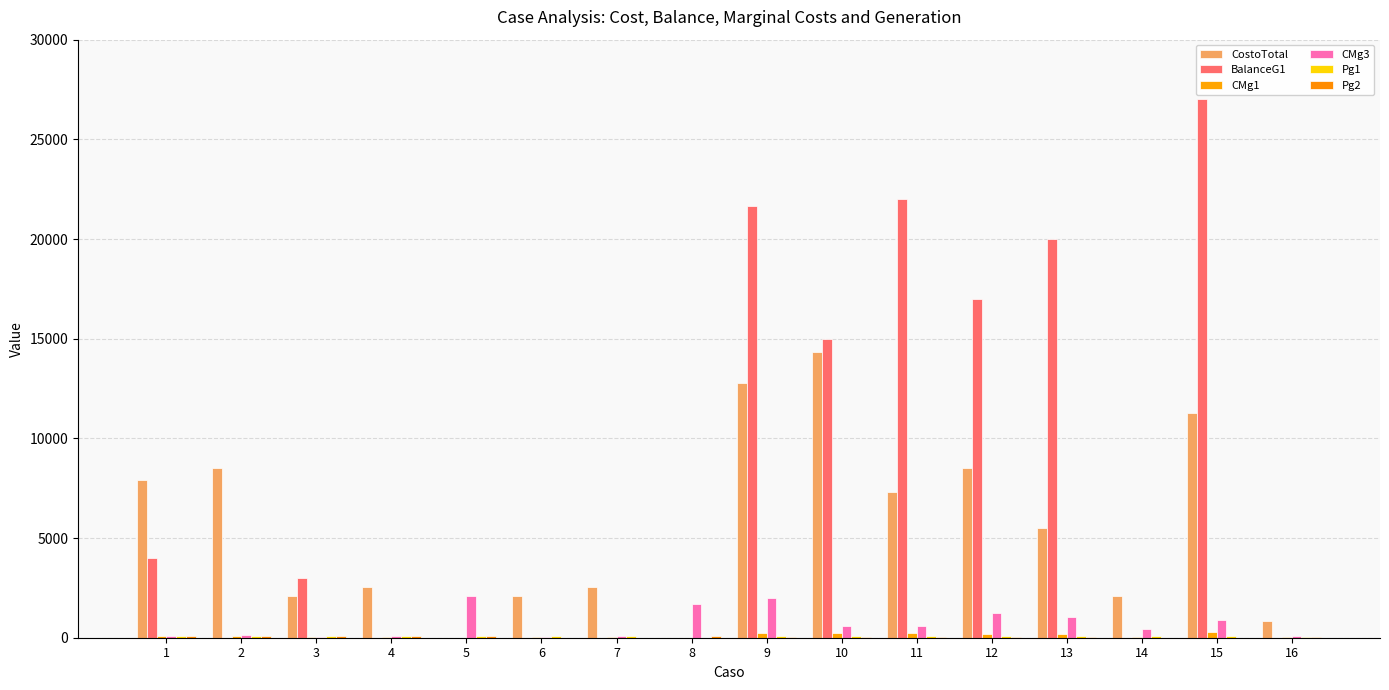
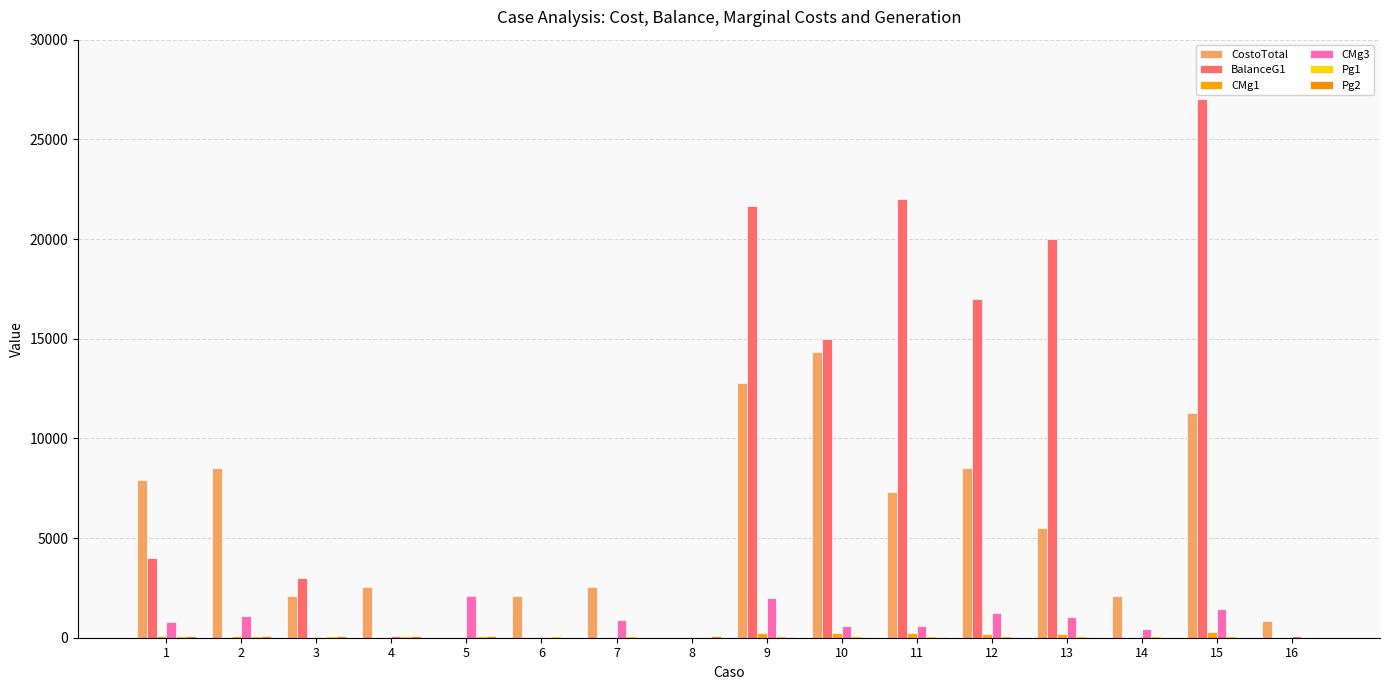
  {
    "CMg3": {
-     "1": 100,
-     "2": 200,
+     "1": 800,
+     "2": 1100,
      "5": 2100,
-     "7": 100,
-     "8": 1700,
+     "7": 900,
+     "8": 0,
      "9": 2000,
      "10": 600,
      "11": 600,
      "12": 1200,
      "13": 1000,
      "14": 400,
-     "15": 900
+     "15": 1400
    }
  }
